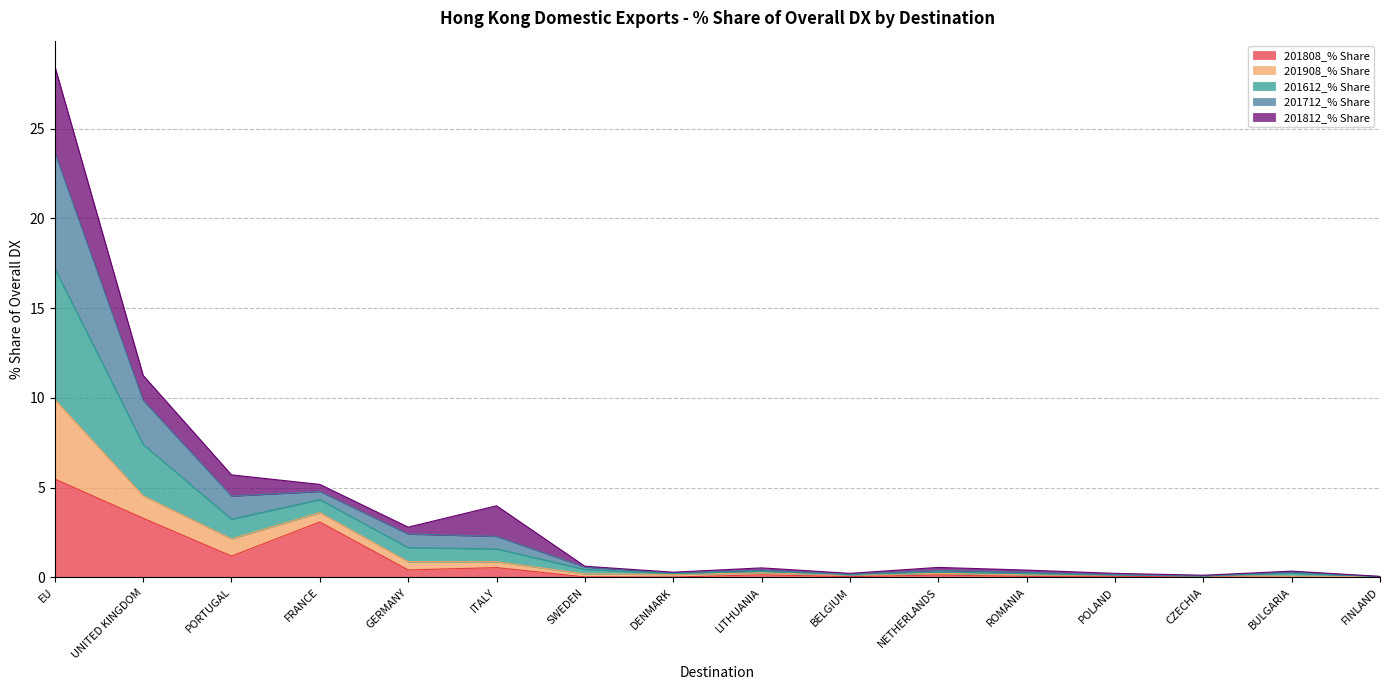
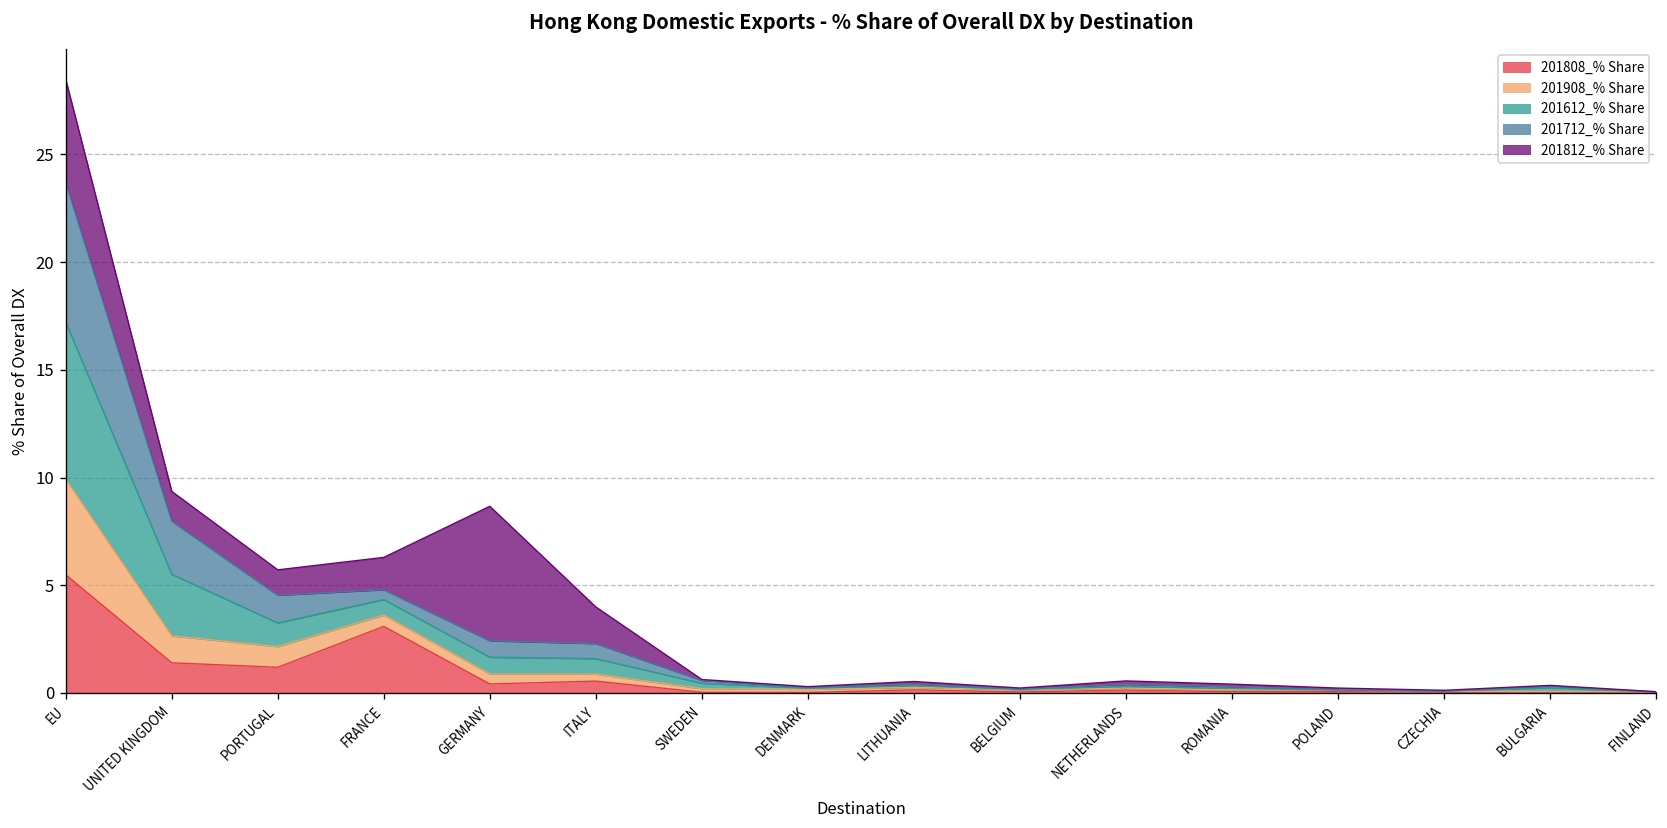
  {
    "201808_% Share": {
      "EU": 5.5,
-     "UNITED KINGDOM": 3.3,
+     "UNITED KINGDOM": 1.4,
      "PORTUGAL": 1.2,
      "FRANCE": 3.1,
      "GERMANY": 0.4,
      "ITALY": 0.6,
      "SWEDEN": 0.0,
      "DENMARK": 0.0
    },
    "201908_% Share": {
      "EU": 4.4,
      "UNITED KINGDOM": 1.3,
      "PORTUGAL": 1.0,
      "FRANCE": 0.5,
      "GERMANY": 0.5,
      "ITALY": 0.3,
      "SWEDEN": 0.2
    },
    "201812_% Share": {
      "EU": 4.8,
      "UNITED KINGDOM": 1.4,
      "PORTUGAL": 1.2,
-     "FRANCE": 0.4,
-     "GERMANY": 0.4,
+     "FRANCE": 1.5,
+     "GERMANY": 6.2,
      "ITALY": 1.7,
      "NETHERLANDS": 0.2
    }
  }
